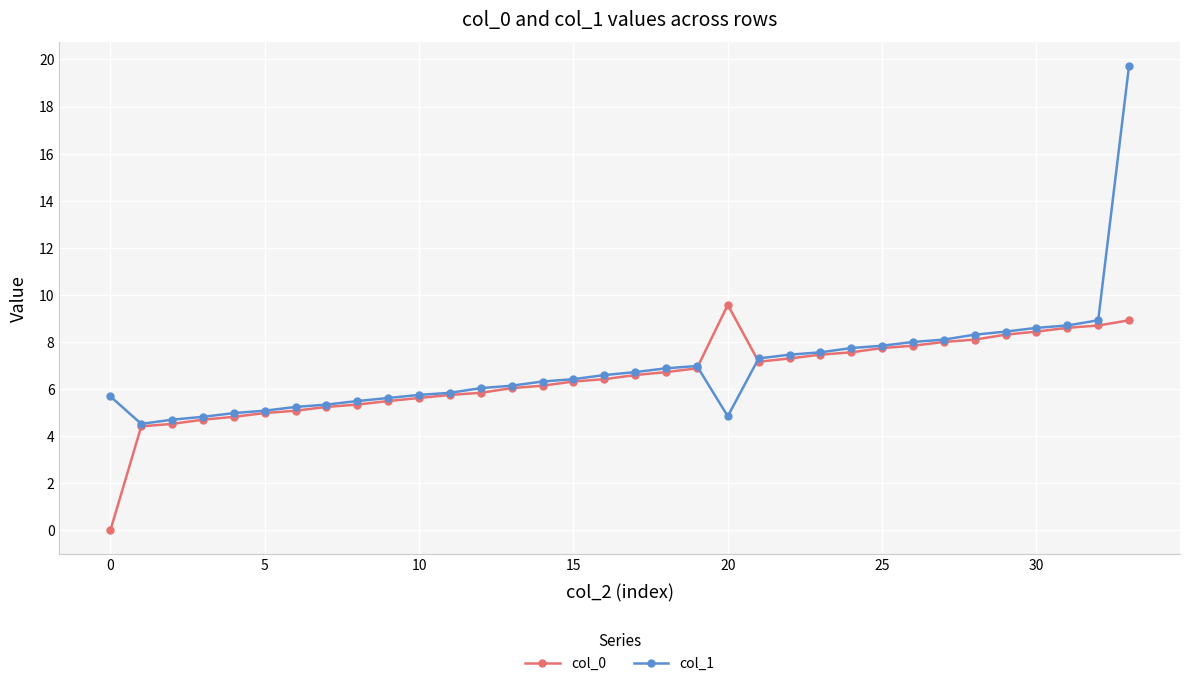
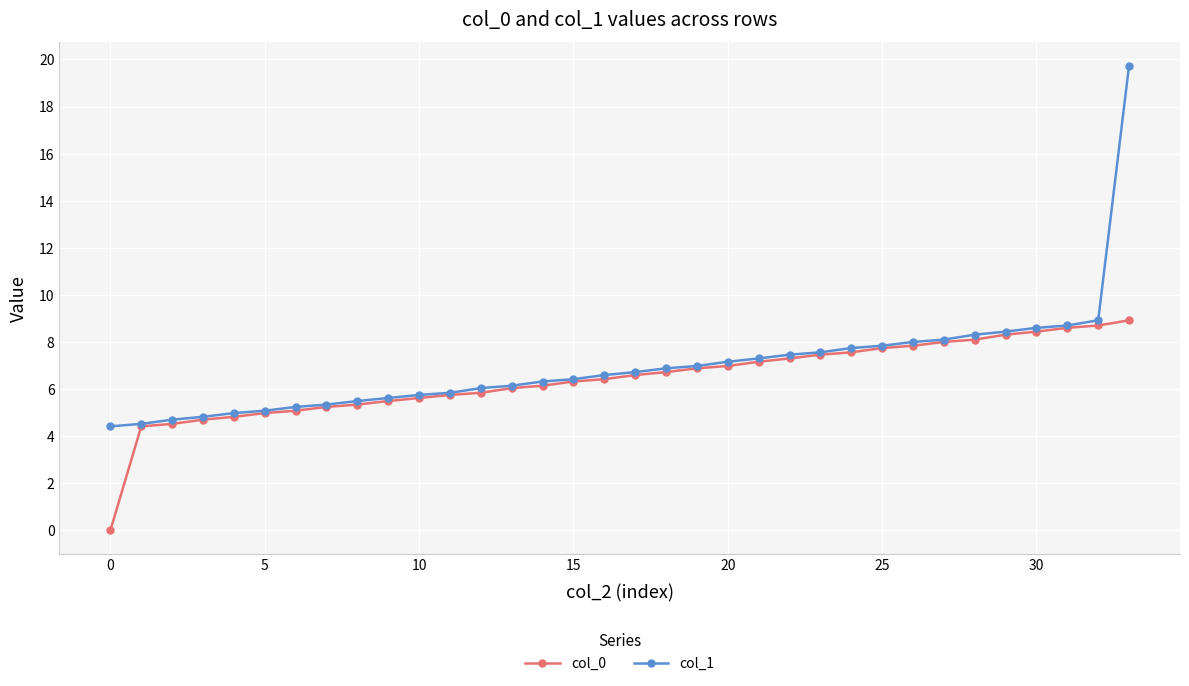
  {
    "col_0": {
      "0": 0.0,
      "10": 5.6,
-     "20": 9.6,
+     "20": 7.0,
      "30": 8.4
    },
    "col_1": {
-     "0": 5.7,
+     "0": 4.4,
      "10": 5.8,
-     "20": 4.8,
+     "20": 7.2,
      "30": 8.6
    }
  }
